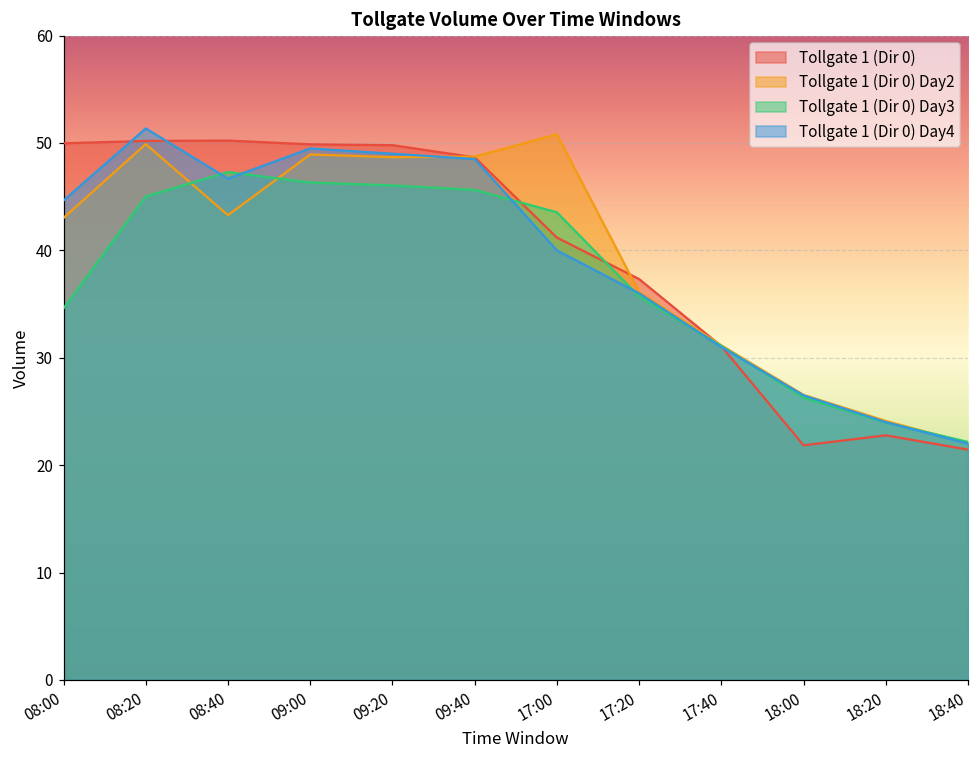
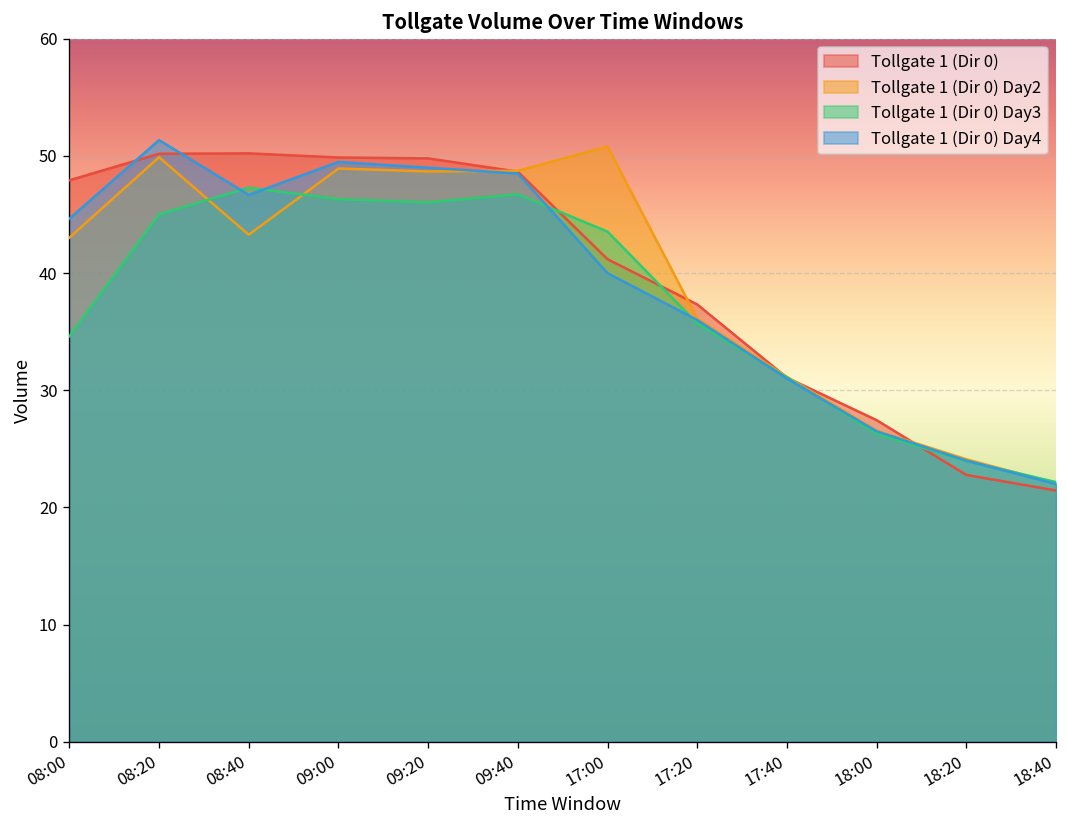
  {
    "Tollgate 1 (Dir 0)": {
-     "08:00": 50,
+     "08:00": 48,
      "08:20": 50,
      "08:40": 50,
      "09:00": 50,
      "09:20": 50,
      "17:00": 41,
      "17:20": 37,
-     "18:00": 22,
+     "18:00": 27,
      "18:20": 23,
      "18:40": 21
    },
    "Tollgate 1 (Dir 0) Day2": {
      "08:00": 43,
      "08:20": 50,
      "08:40": 43,
      "09:00": 49,
      "09:20": 49,
      "17:00": 51
    },
    "Tollgate 1 (Dir 0) Day3": {
      "08:00": 35,
      "08:20": 45,
      "08:40": 47,
      "09:00": 46,
      "09:20": 46,
-     "09:40": 46,
+     "09:40": 47,
      "17:00": 44,
      "17:20": 36
    },
    "Tollgate 1 (Dir 0) Day4": {
      "08:00": 45,
      "08:20": 51,
      "08:40": 47,
      "09:00": 49,
      "09:20": 49,
      "17:00": 40
    }
  }
